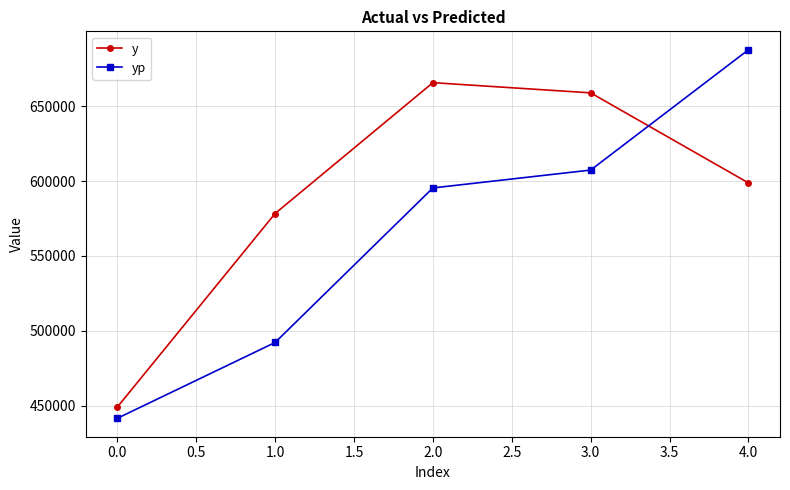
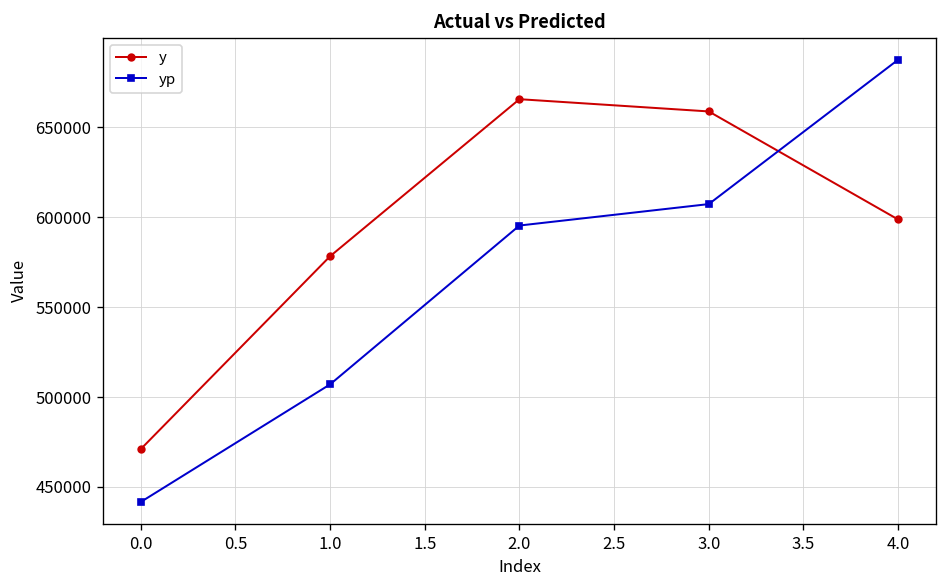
  {
    "y": {
-     "0.0": 449000,
+     "0.0": 471000,
      "1.0": 578000,
      "2.0": 666000,
      "3.0": 659000,
      "4.0": 599000
    },
    "yp": {
      "0.0": 442000,
-     "1.0": 492000,
+     "1.0": 507000,
      "2.0": 595000,
      "3.0": 607000,
      "4.0": 688000
    }
  }
